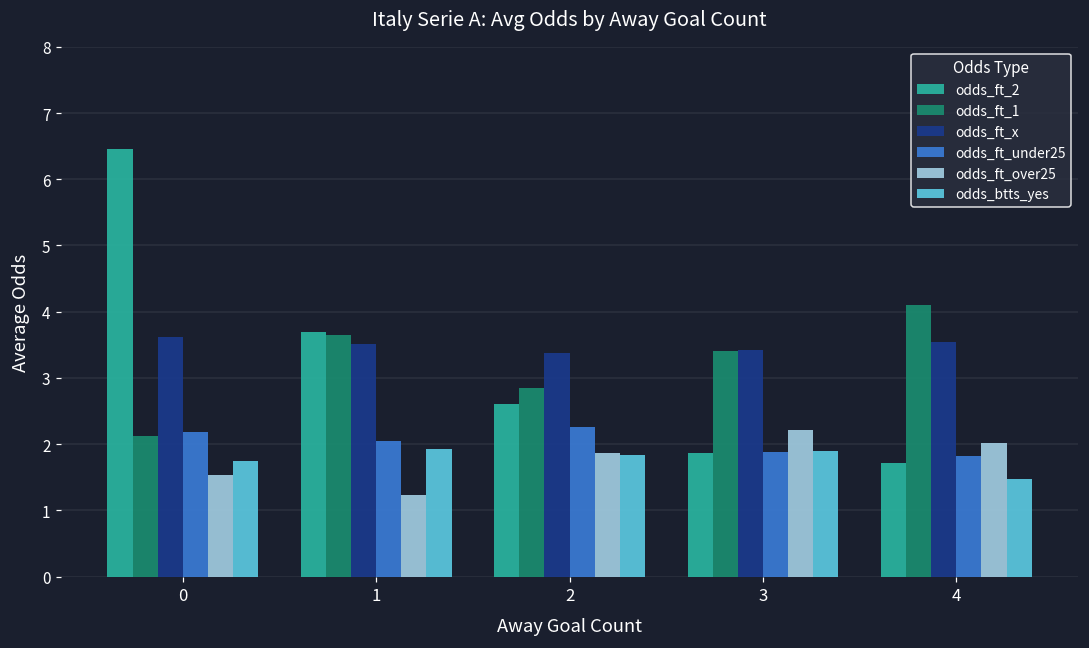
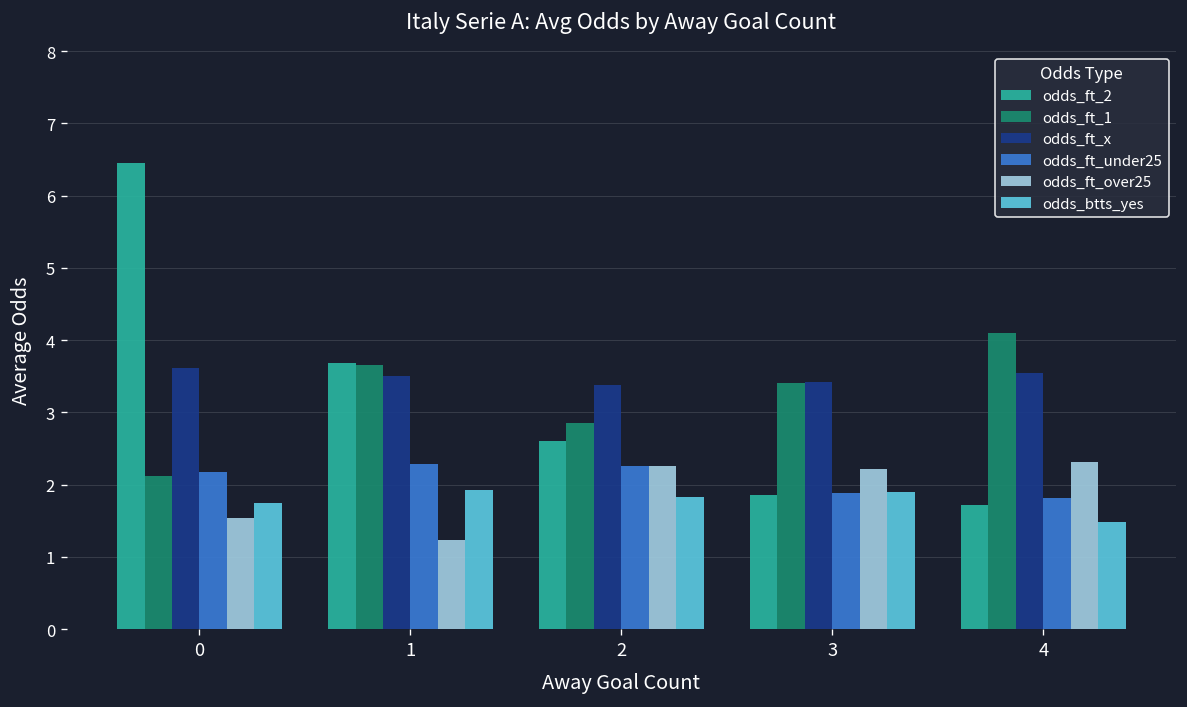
  {
    "odds_ft_2": {
      "0": 6.5,
      "1": 3.7,
      "2": 2.6,
      "3": 1.9,
      "4": 1.7
    },
    "odds_ft_1": {
      "0": 2.1,
      "1": 3.7,
      "2": 2.9,
      "3": 3.4,
      "4": 4.1
    },
    "odds_ft_x": {
      "0": 3.6,
      "1": 3.5,
      "2": 3.4,
      "3": 3.4,
      "4": 3.6
    },
    "odds_ft_under25": {
      "0": 2.2,
-     "1": 2.1,
+     "1": 2.3,
      "2": 2.3,
      "3": 1.9,
      "4": 1.8
    },
    "odds_ft_over25": {
      "0": 1.5,
      "1": 1.2,
-     "2": 1.9,
+     "2": 2.3,
      "3": 2.2,
-     "4": 2.0
+     "4": 2.3
    },
    "odds_btts_yes": {
      "0": 1.8,
      "1": 1.9,
      "2": 1.8,
      "3": 1.9,
      "4": 1.5
    }
  }
